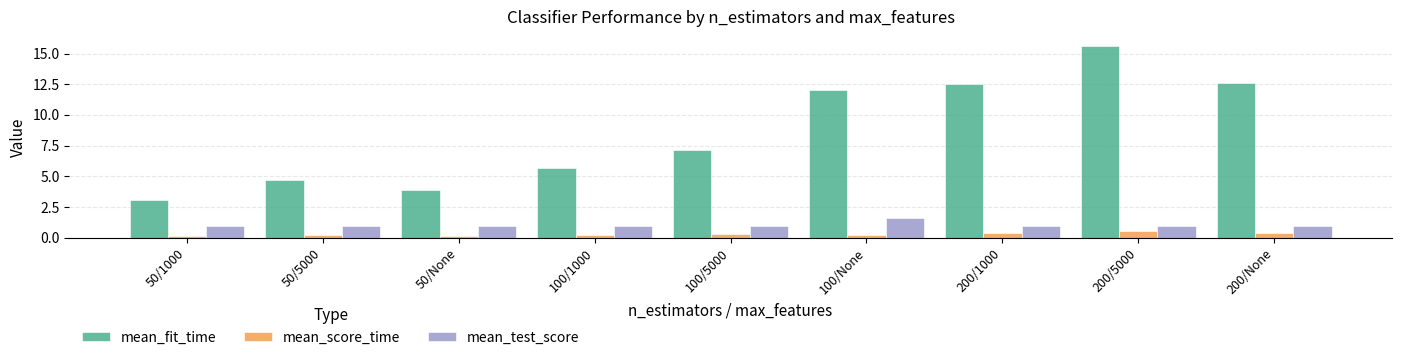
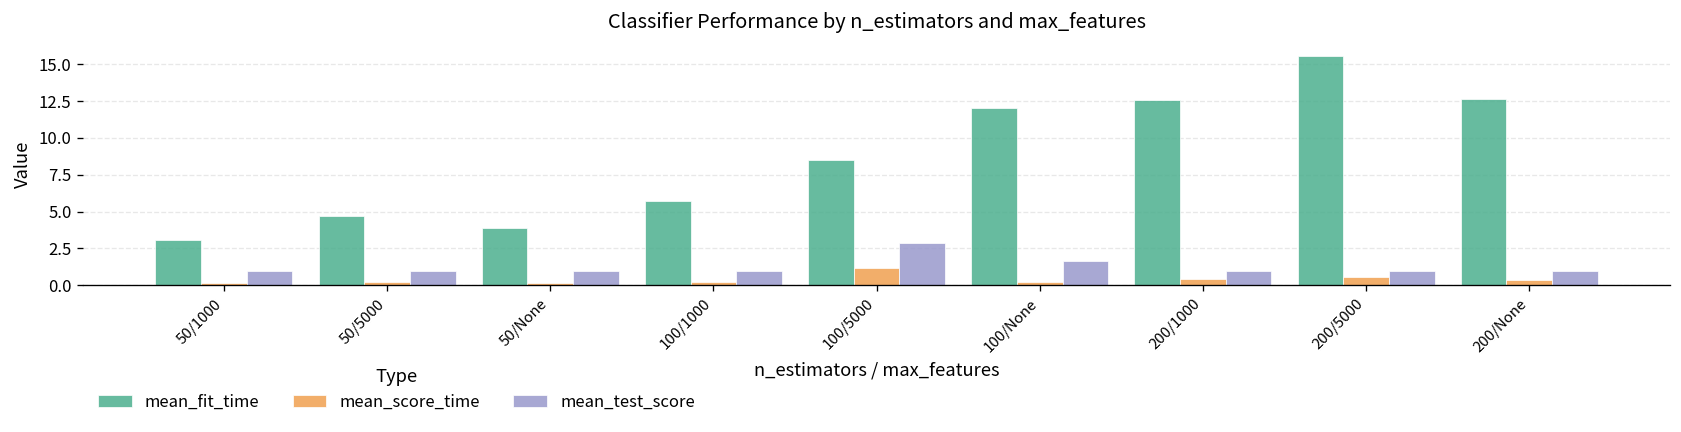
  {
    "mean_fit_time": {
      "50/1000": 3.1,
      "50/5000": 4.7,
      "50/None": 3.9,
      "100/1000": 5.7,
-     "100/5000": 7.1,
+     "100/5000": 8.5,
      "100/None": 12.0,
      "200/1000": 12.5,
      "200/5000": 15.6,
      "200/None": 12.6
    },
    "mean_score_time": {
      "100/1000": 0.2,
-     "100/5000": 0.3,
+     "100/5000": 1.2,
      "100/None": 0.2,
      "200/1000": 0.4,
      "200/5000": 0.6,
      "200/None": 0.4
    },
    "mean_test_score": {
      "50/1000": 1.0,
      "50/5000": 1.0,
      "50/None": 1.0,
      "100/1000": 1.0,
-     "100/5000": 1.0,
+     "100/5000": 2.8,
      "100/None": 1.6,
      "200/1000": 1.0,
      "200/5000": 1.0,
      "200/None": 1.0
    }
  }
